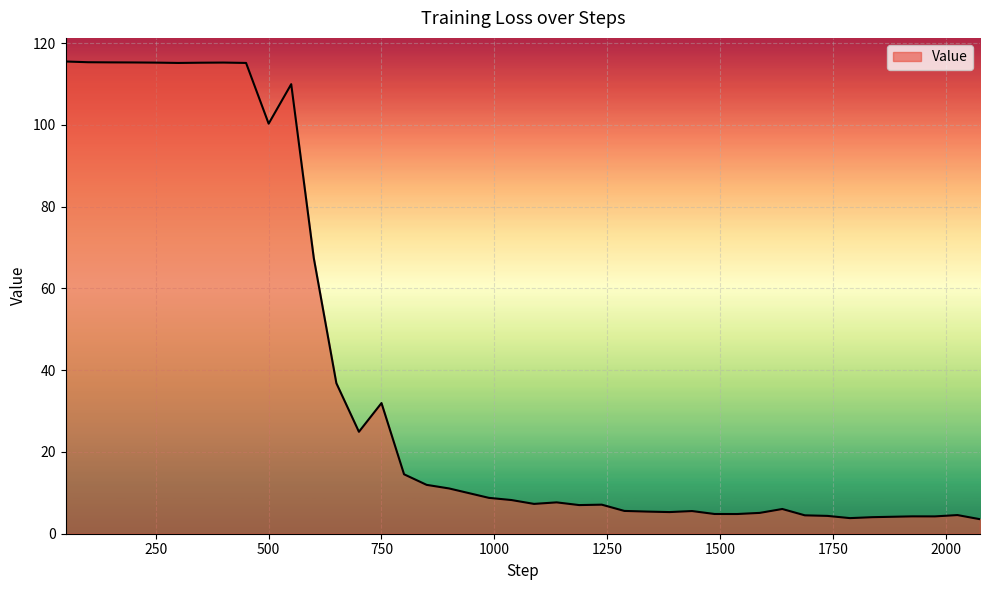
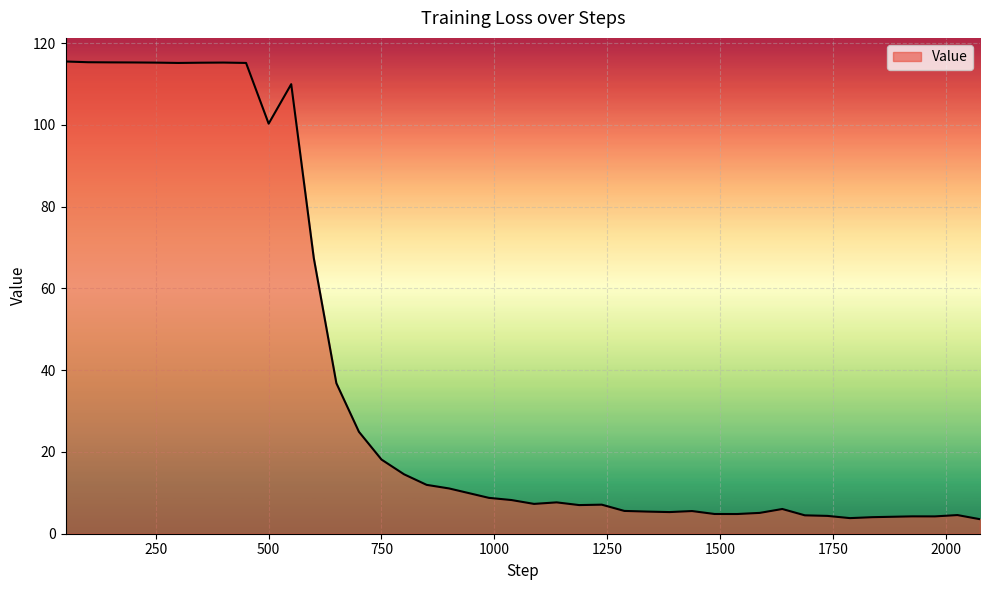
  {
    "250": 115,
    "500": 100,
-   "750": 32
+   "750": 18
  }
